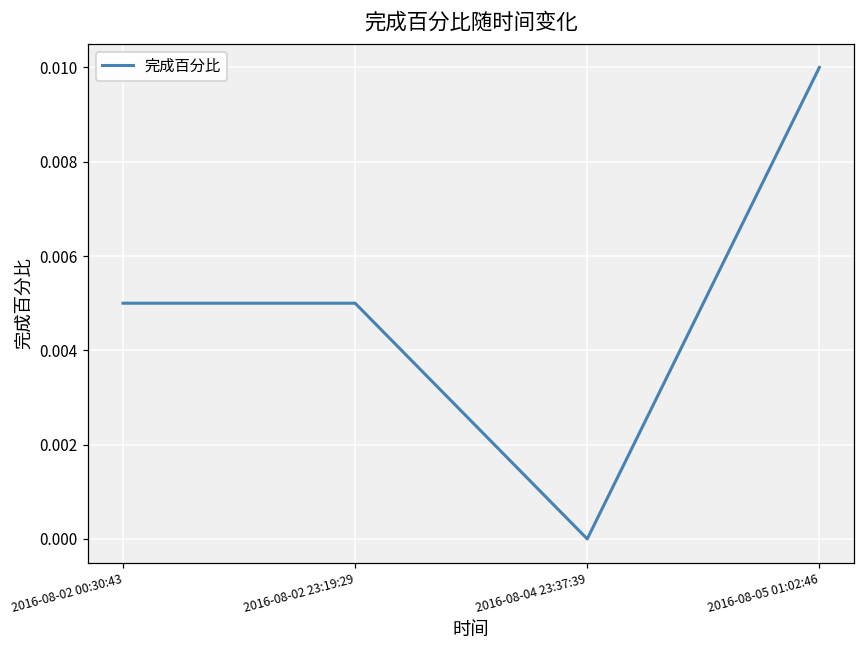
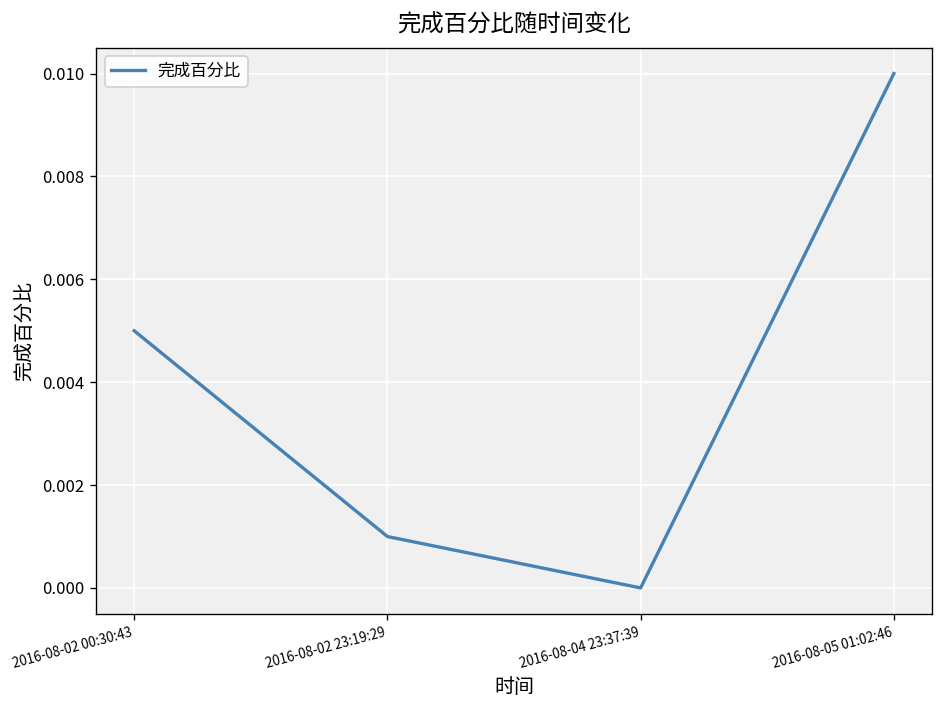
  {
    "2016-08-02 00:30:43": 0.005,
-   "2016-08-02 23:19:29": 0.005,
+   "2016-08-02 23:19:29": 0.001,
    "2016-08-04 23:37:39": 0.000,
    "2016-08-05 01:02:46": 0.010
  }
